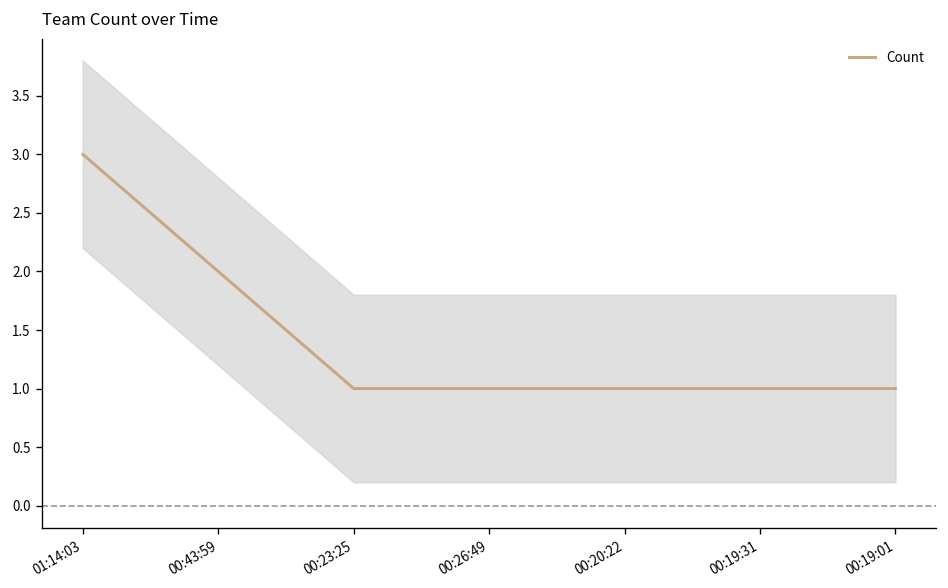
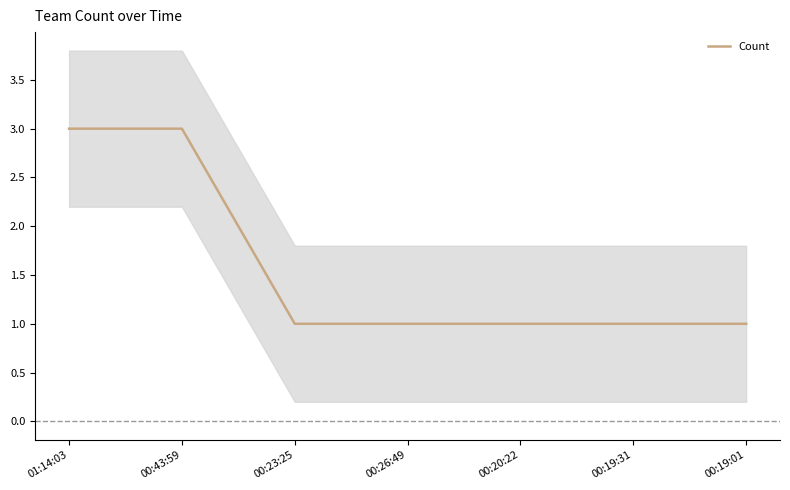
  {
    "Count": {
      "01:14:03": 3,
-     "00:43:59": 2,
+     "00:43:59": 3,
      "00:23:25": 1,
      "00:26:49": 1,
      "00:20:22": 1,
      "00:19:31": 1,
      "00:19:01": 1
    }
  }
